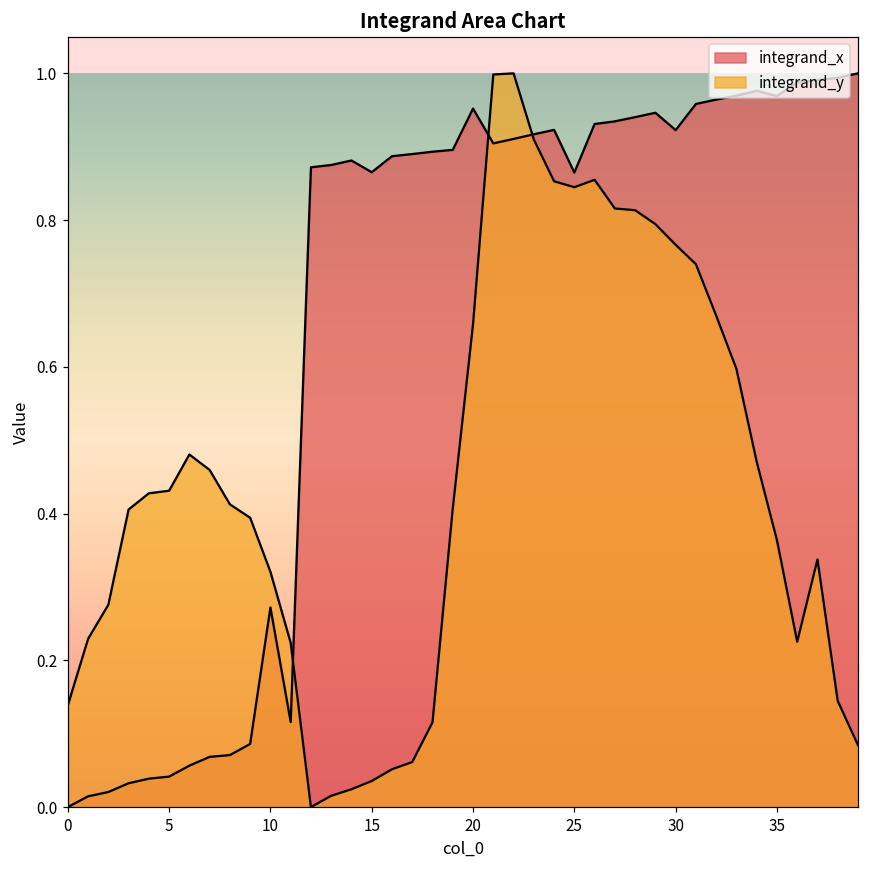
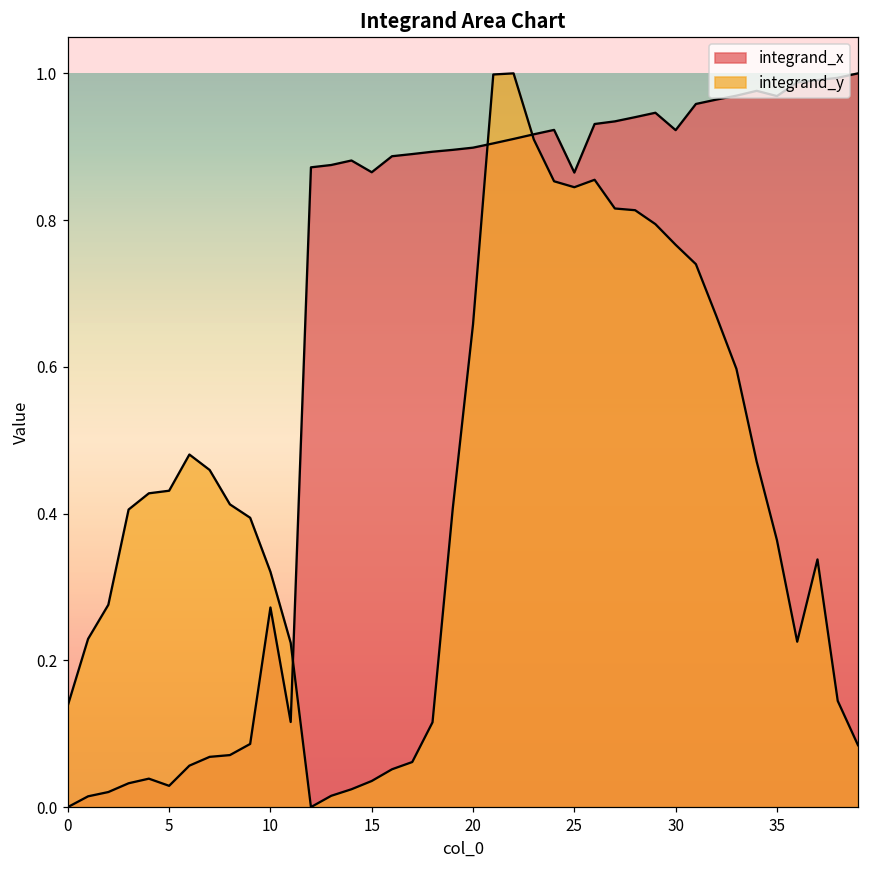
  {
    "integrand_x": {
      "0": 0.00,
-     "5": 0.04,
+     "5": 0.03,
      "10": 0.27,
      "15": 0.87,
-     "20": 0.95,
+     "20": 0.90,
      "25": 0.86,
      "30": 0.92,
      "35": 0.97
    },
    "integrand_y": {
      "0": 0.14,
      "5": 0.43,
      "10": 0.32,
      "15": 0.04,
      "20": 0.66,
      "25": 0.84,
      "30": 0.77,
      "35": 0.36
    }
  }
